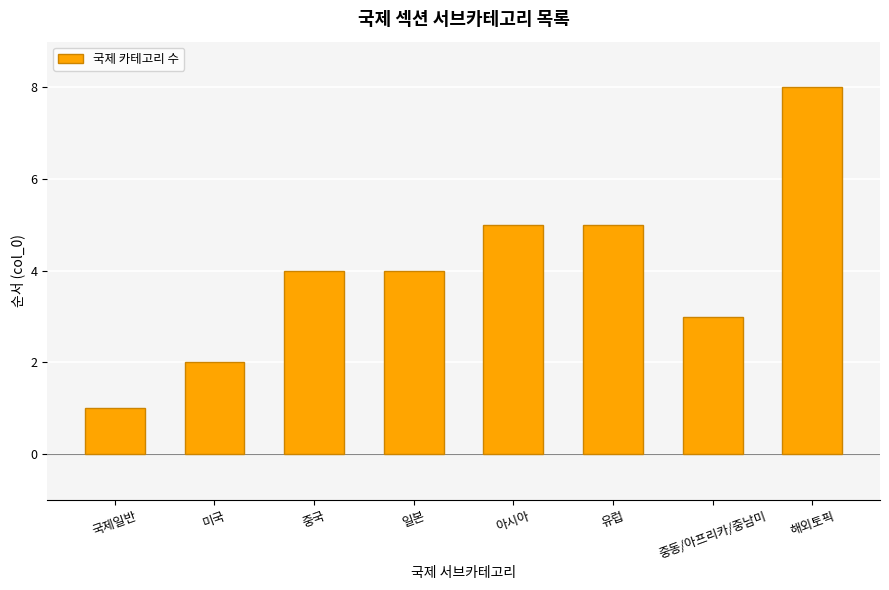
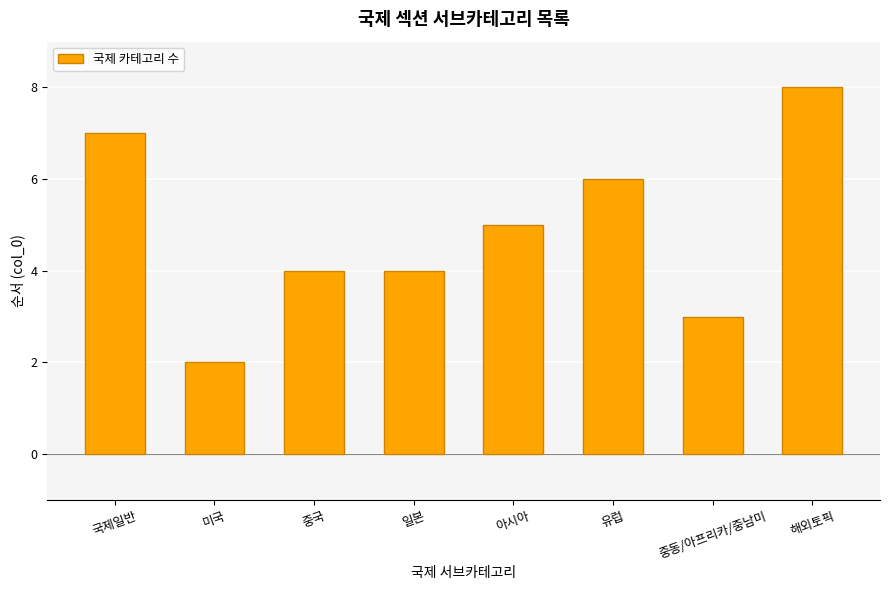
  {
-   "국제일반": 1,
+   "국제일반": 7,
    "미국": 2,
    "중국": 4,
    "일본": 4,
    "아시아": 5,
-   "유럽": 5,
+   "유럽": 6,
    "중동/아프리카/중남미": 3,
    "해외토픽": 8
  }
